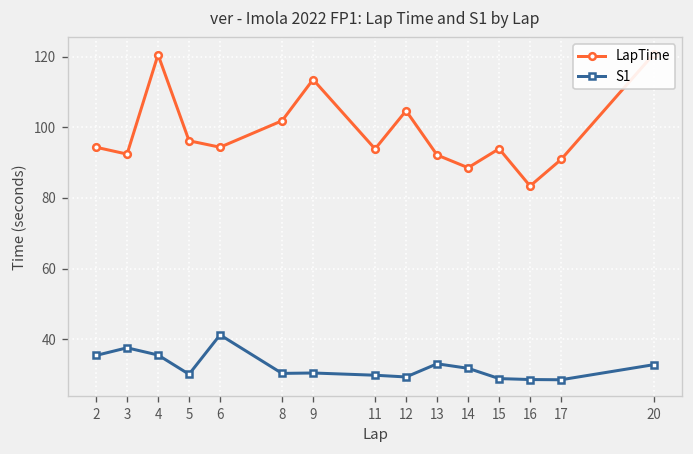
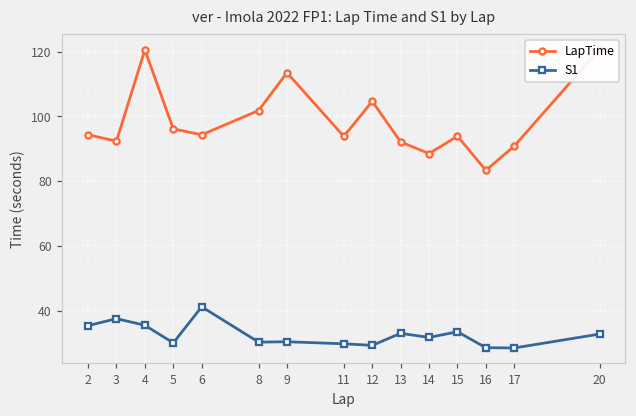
  {
    "LapTime": {
      "2": 94,
      "3": 92,
      "4": 121,
      "5": 96,
      "6": 94,
      "8": 102,
      "9": 113,
      "11": 94,
      "12": 105,
      "13": 92,
      "14": 89,
      "15": 94,
      "16": 83,
      "17": 91
    },
    "S1": {
      "2": 35,
      "3": 38,
      "4": 36,
      "5": 30,
      "6": 41,
      "8": 30,
      "9": 30,
      "11": 30,
      "12": 29,
      "13": 33,
      "14": 32,
-     "15": 29,
+     "15": 34,
      "16": 29,
      "17": 29,
      "20": 33
    }
  }
